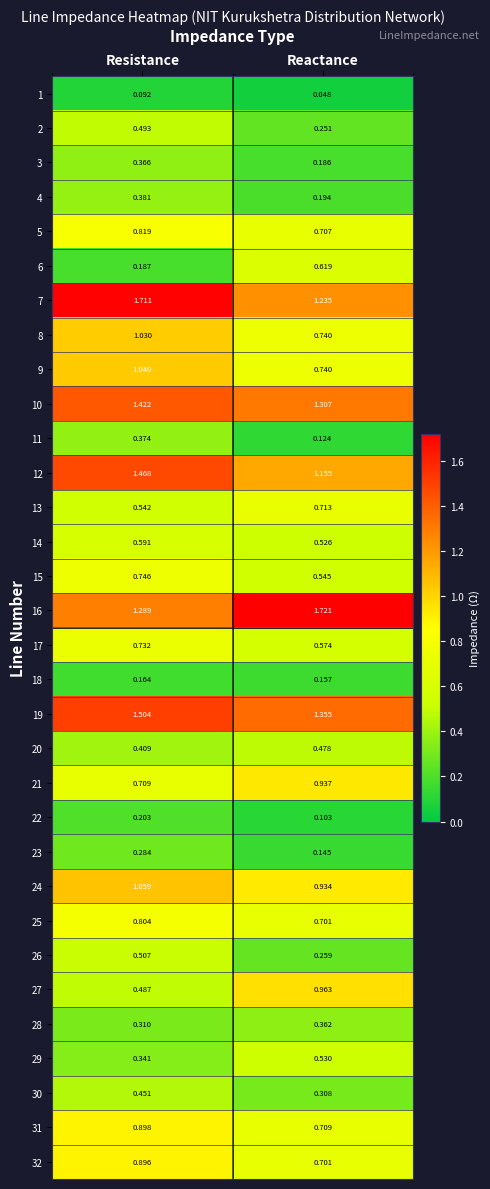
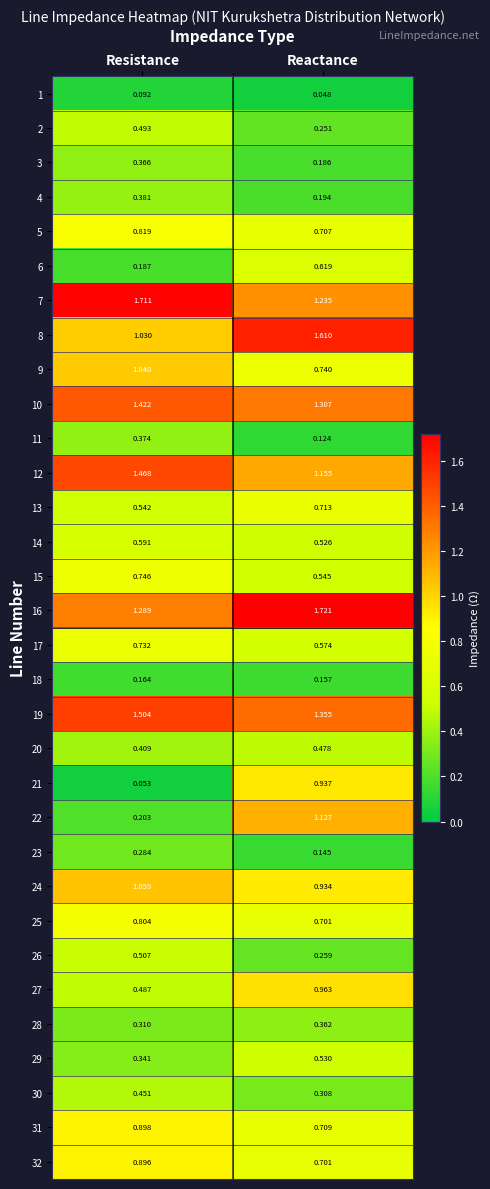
  {
    "1": {
      "Resistance": 0.092,
      "Reactance": 0.048
    },
    "2": {
      "Resistance": 0.493,
      "Reactance": 0.251
    },
    "3": {
      "Resistance": 0.366,
      "Reactance": 0.186
    },
    "4": {
      "Resistance": 0.381,
      "Reactance": 0.194
    },
    "5": {
      "Resistance": 0.819,
      "Reactance": 0.707
    },
    "6": {
      "Resistance": 0.187,
      "Reactance": 0.619
    },
    "7": {
      "Resistance": 1.711,
      "Reactance": 1.235
    },
    "8": {
      "Resistance": 1.030,
-     "Reactance": 0.740
+     "Reactance": 1.610
    },
    "9": {
      "Resistance": 1.040,
      "Reactance": 0.740
    },
    "10": {
      "Resistance": 1.422,
      "Reactance": 1.307
    },
    "11": {
      "Resistance": 0.374,
      "Reactance": 0.124
    },
    "12": {
      "Resistance": 1.468,
      "Reactance": 1.155
    },
    "13": {
      "Resistance": 0.542,
      "Reactance": 0.713
    },
    "14": {
      "Resistance": 0.591,
      "Reactance": 0.526
    },
    "15": {
      "Resistance": 0.746,
      "Reactance": 0.545
    },
    "16": {
      "Resistance": 1.289,
      "Reactance": 1.721
    },
    "17": {
      "Resistance": 0.732,
      "Reactance": 0.574
    },
    "18": {
      "Resistance": 0.164,
      "Reactance": 0.157
    },
    "19": {
      "Resistance": 1.504,
      "Reactance": 1.355
    },
    "20": {
      "Resistance": 0.409,
      "Reactance": 0.478
    },
    "21": {
-     "Resistance": 0.709,
+     "Resistance": 0.053,
      "Reactance": 0.937
    },
    "22": {
      "Resistance": 0.203,
-     "Reactance": 0.103
+     "Reactance": 1.127
    },
    "23": {
      "Resistance": 0.284,
      "Reactance": 0.145
    },
    "24": {
      "Resistance": 1.059,
      "Reactance": 0.934
    },
    "25": {
      "Resistance": 0.804,
      "Reactance": 0.701
    },
    "26": {
      "Resistance": 0.507,
      "Reactance": 0.259
    },
    "27": {
      "Resistance": 0.487,
      "Reactance": 0.963
    },
    "28": {
      "Resistance": 0.310,
      "Reactance": 0.362
    },
    "29": {
      "Resistance": 0.341,
      "Reactance": 0.530
    },
    "30": {
      "Resistance": 0.451,
      "Reactance": 0.308
    },
    "31": {
      "Resistance": 0.898,
      "Reactance": 0.709
    },
    "32": {
      "Resistance": 0.896,
      "Reactance": 0.701
    }
  }
